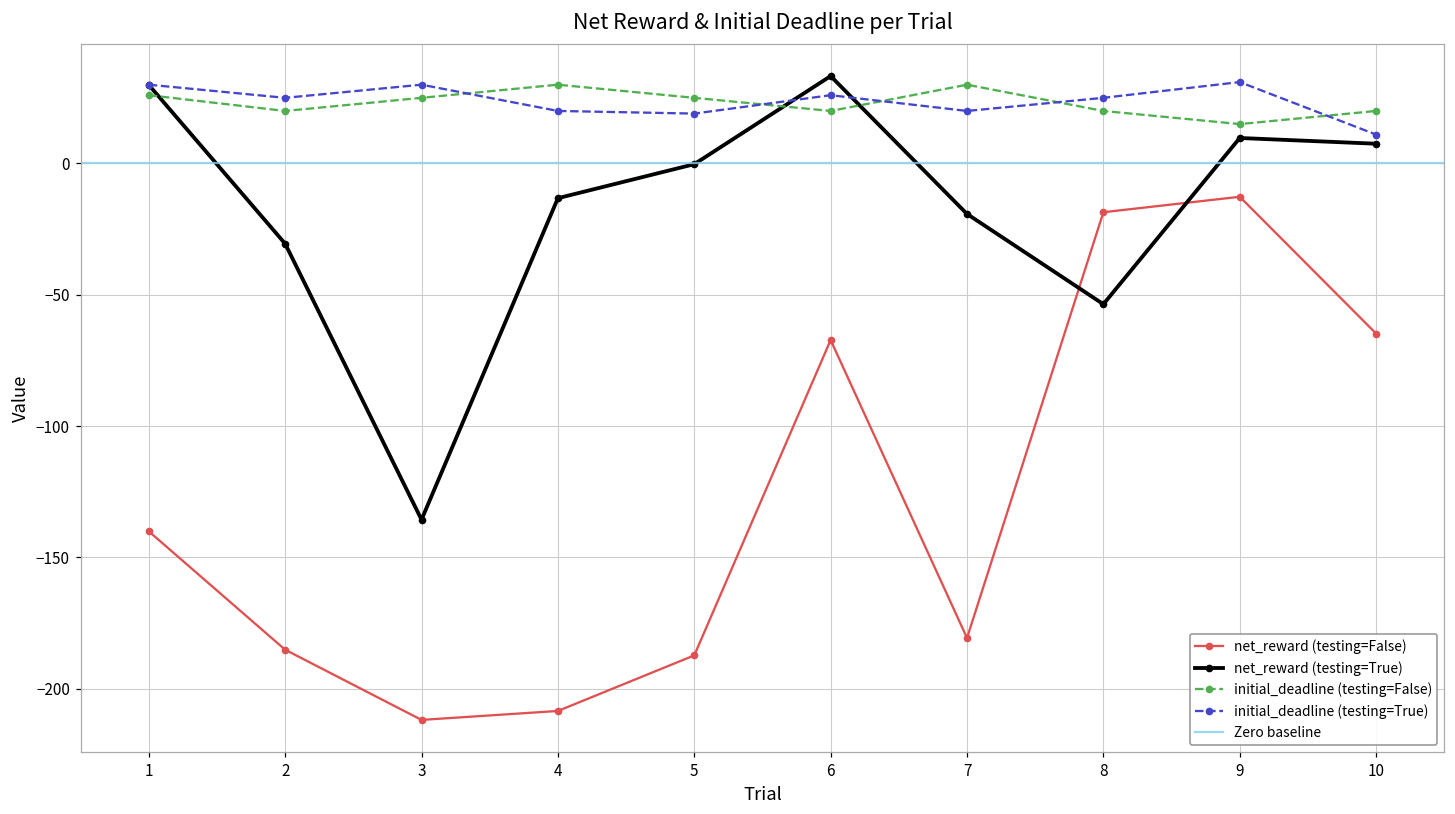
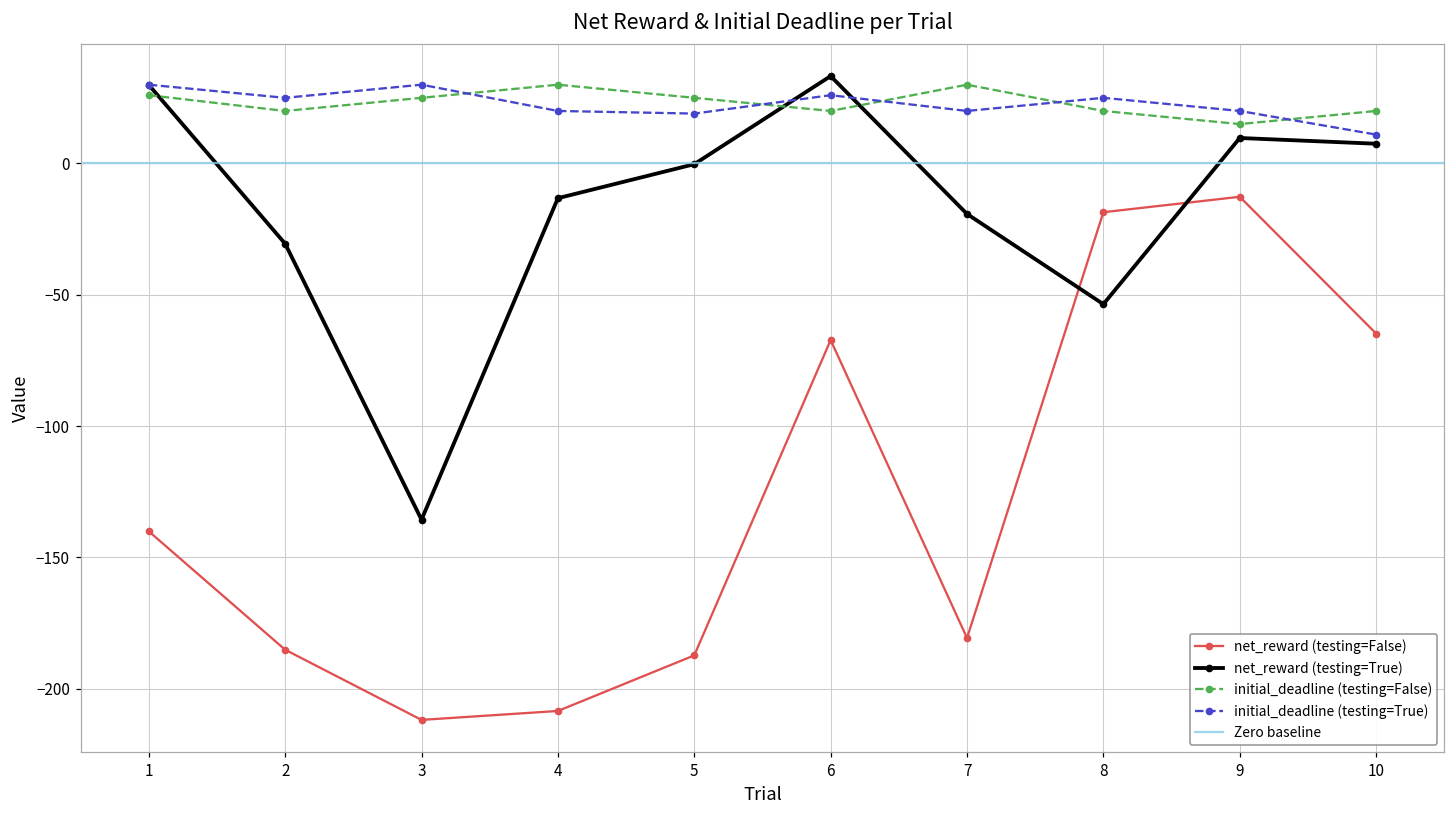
  {
    "net_reward (testing=False)": {
      "1": -140,
      "2": -185,
      "3": -212,
      "4": -208,
      "5": -187,
      "6": -67,
      "7": -181,
      "8": -19,
      "9": -13,
      "10": -65
    },
    "net_reward (testing=True)": {
      "2": -31,
      "3": -136,
      "4": -13,
      "5": 0,
      "6": 33,
      "7": -19,
      "8": -54,
      "9": 10,
      "10": 8
    },
    "initial_deadline (testing=False)": {
      "1": 26,
      "2": 20,
      "3": 25,
      "4": 30,
      "5": 25,
      "6": 20,
      "7": 30,
      "8": 20,
      "9": 15,
      "10": 20
    },
    "initial_deadline (testing=True)": {
      "2": 25,
      "3": 30,
      "4": 20,
      "5": 19,
      "6": 26,
      "7": 20,
      "8": 25,
-     "9": 31,
+     "9": 20,
      "10": 11
    }
  }
